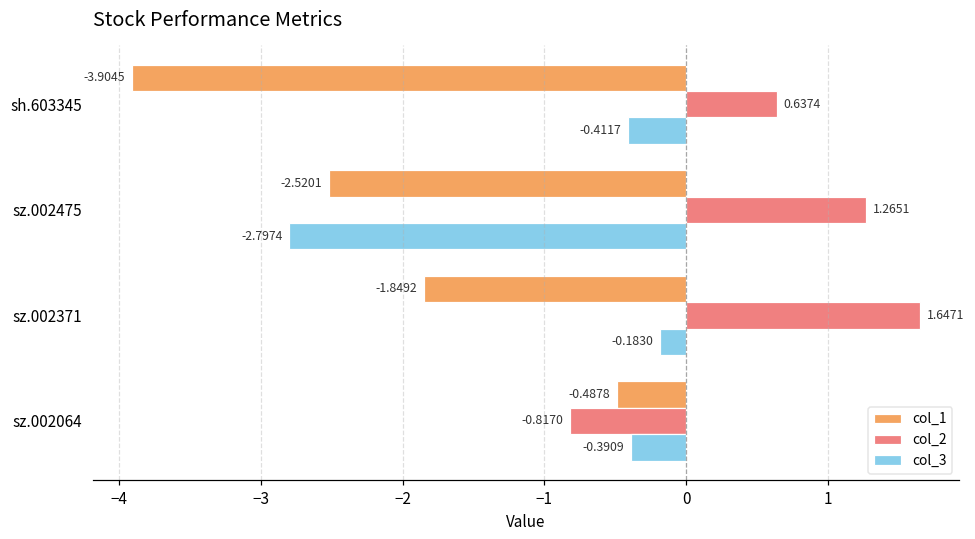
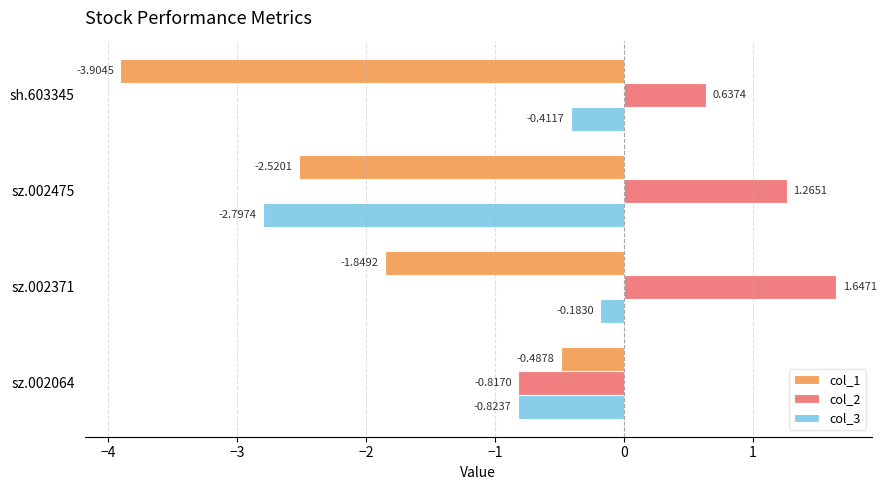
  {
    "col_3": {
      "sh.603345": -0.4117,
      "sz.002475": -2.7974,
      "sz.002371": -0.1830,
-     "sz.002064": -0.3909
+     "sz.002064": -0.8237
    }
  }
